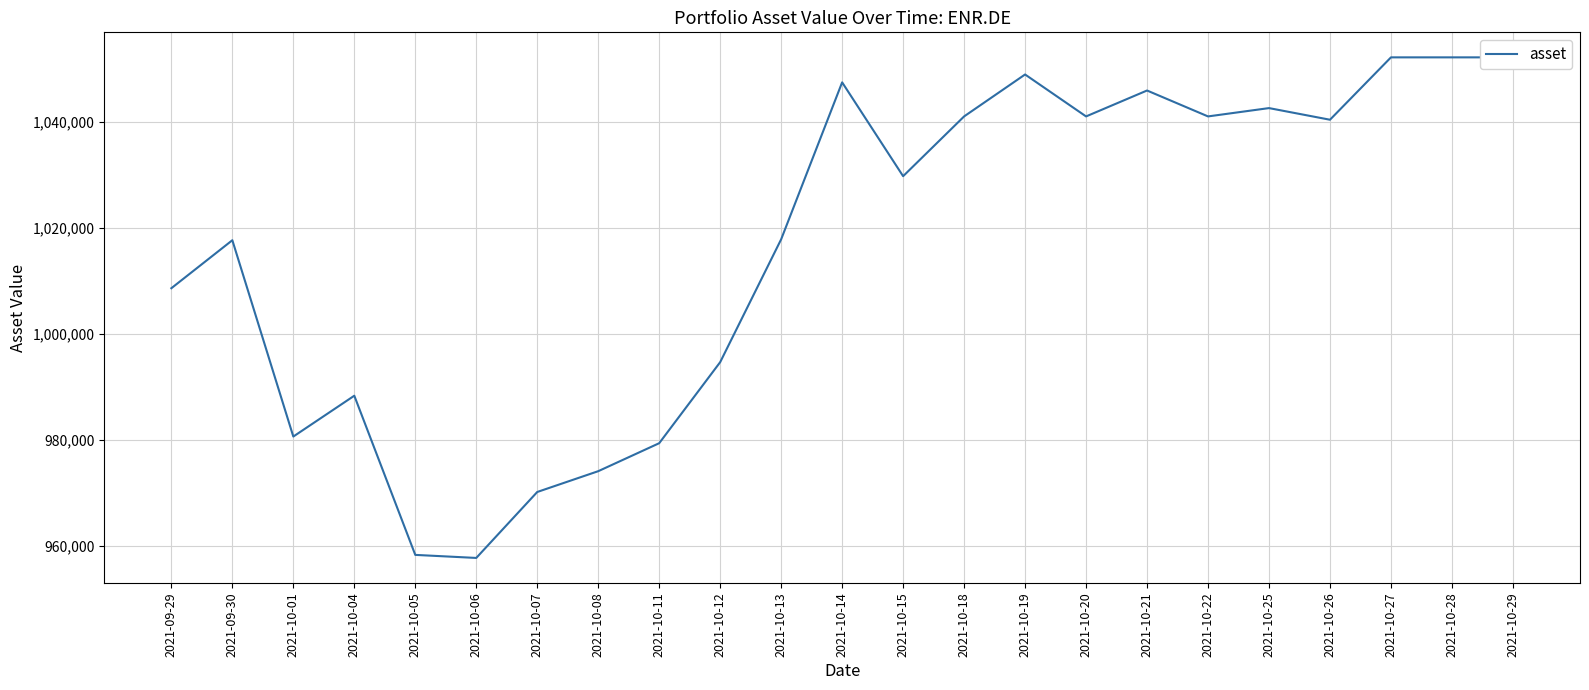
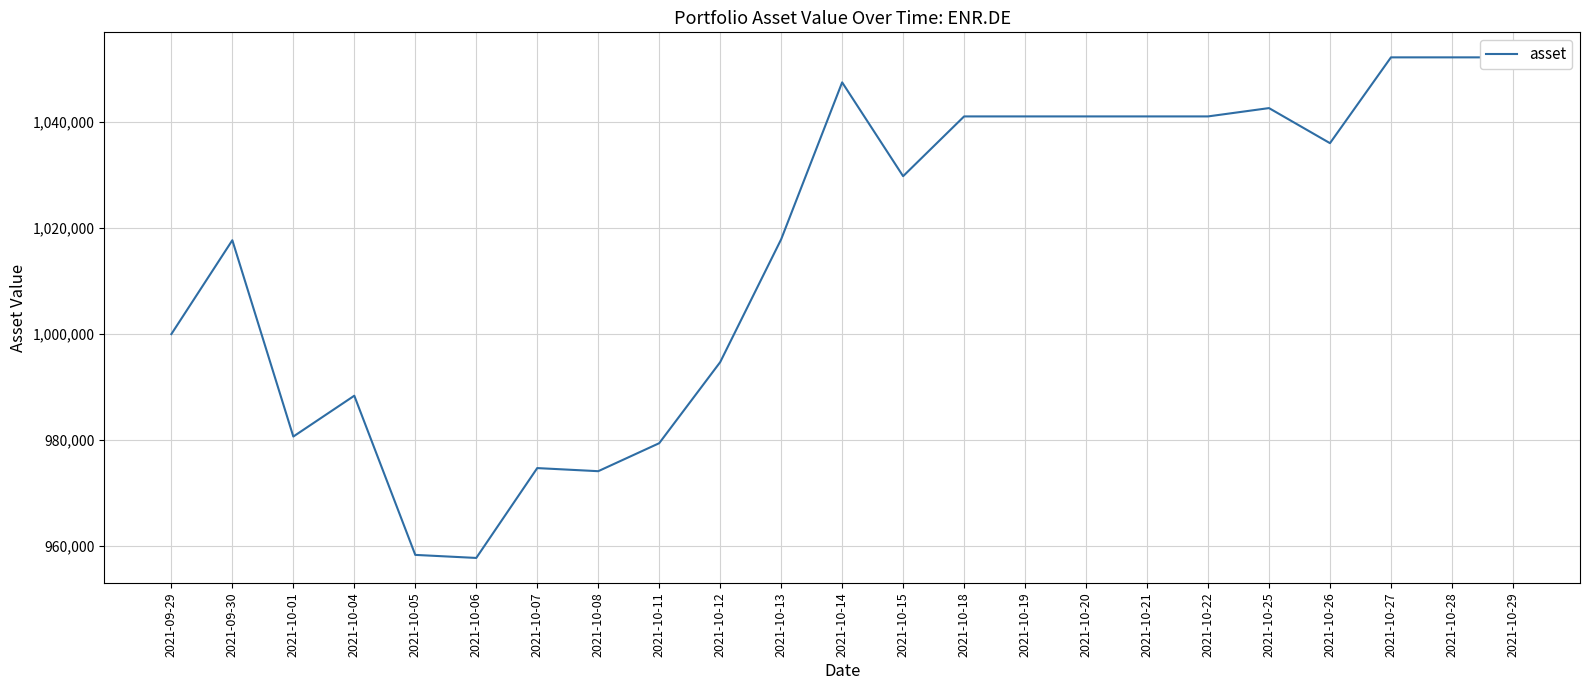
  {
-   "2021-09-29": "1,009,000",
+   "2021-09-29": "1,000,000",
    "2021-09-30": "1,018,000",
    "2021-10-01": "981,000",
    "2021-10-04": "988,000",
    "2021-10-05": "958,000",
    "2021-10-06": "958,000",
-   "2021-10-07": "970,000",
+   "2021-10-07": "975,000",
    "2021-10-08": "974,000",
    "2021-10-11": "979,000",
    "2021-10-12": "995,000",
    "2021-10-13": "1,018,000",
    "2021-10-14": "1,047,000",
    "2021-10-15": "1,030,000",
    "2021-10-18": "1,041,000",
-   "2021-10-19": "1,049,000",
+   "2021-10-19": "1,041,000",
    "2021-10-20": "1,041,000",
-   "2021-10-21": "1,046,000",
+   "2021-10-21": "1,041,000",
    "2021-10-22": "1,041,000",
    "2021-10-25": "1,043,000",
-   "2021-10-26": "1,040,000",
+   "2021-10-26": "1,036,000",
    "2021-10-27": "1,052,000",
    "2021-10-28": "1,052,000"
  }
